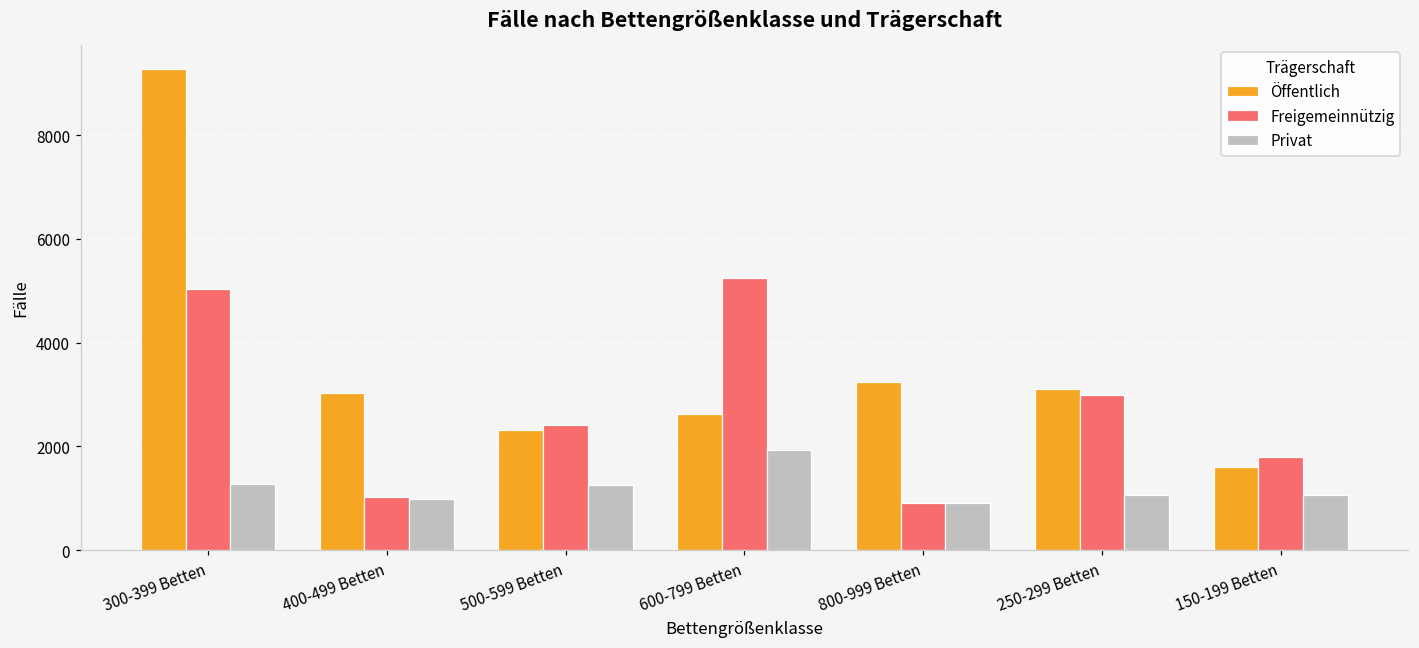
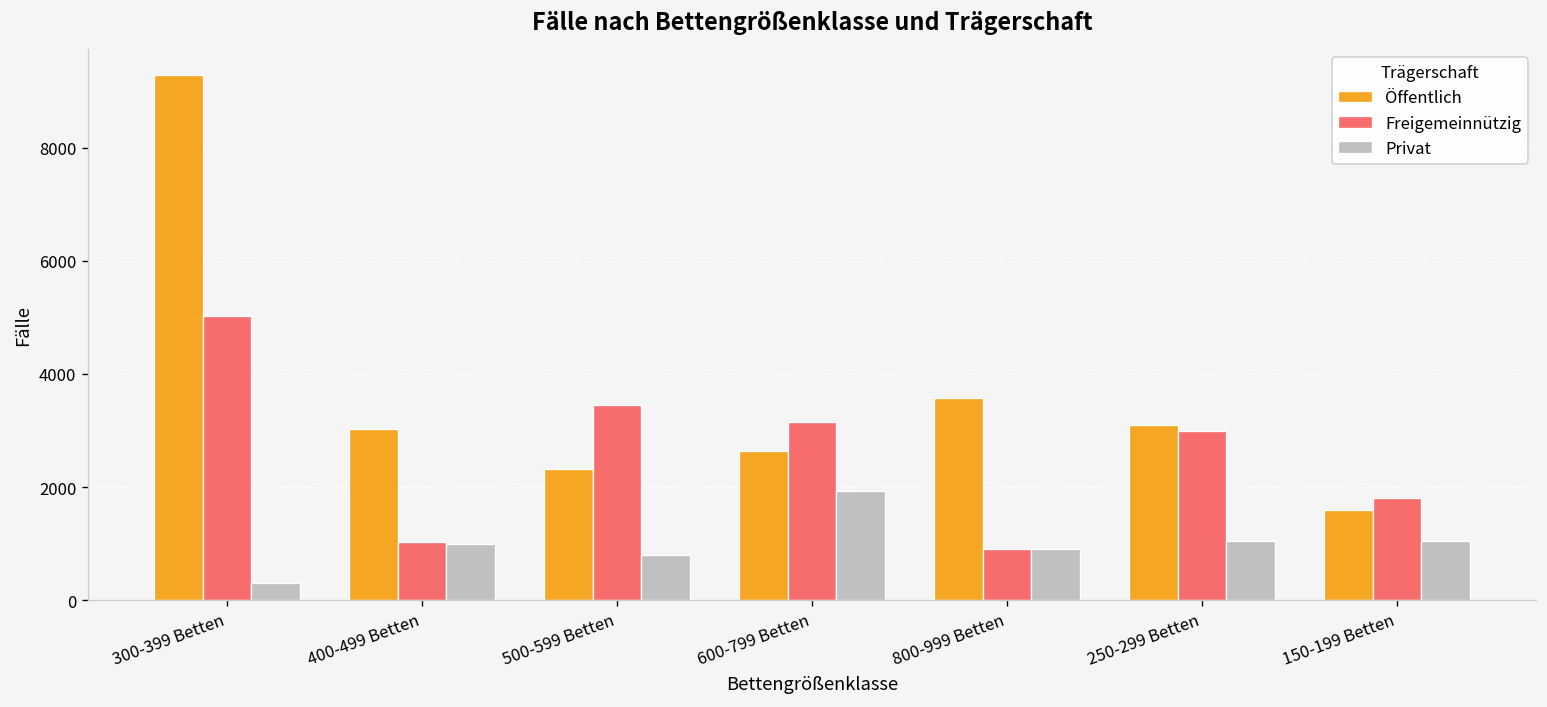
  {
    "Öffentlich": {
      "300-399 Betten": 9300,
      "400-499 Betten": 3000,
      "500-599 Betten": 2300,
      "600-799 Betten": 2600,
-     "800-999 Betten": 3200,
+     "800-999 Betten": 3600,
      "250-299 Betten": 3100,
      "150-199 Betten": 1600
    },
    "Freigemeinnützig": {
      "300-399 Betten": 5000,
      "400-499 Betten": 1000,
-     "500-599 Betten": 2400,
-     "600-799 Betten": 5300,
+     "500-599 Betten": 3400,
+     "600-799 Betten": 3200,
      "800-999 Betten": 900,
      "250-299 Betten": 3000,
      "150-199 Betten": 1800
    },
    "Privat": {
-     "300-399 Betten": 1300,
+     "300-399 Betten": 300,
      "400-499 Betten": 1000,
-     "500-599 Betten": 1300,
+     "500-599 Betten": 800,
      "600-799 Betten": 1900,
      "800-999 Betten": 900,
      "250-299 Betten": 1100,
      "150-199 Betten": 1100
    }
  }
